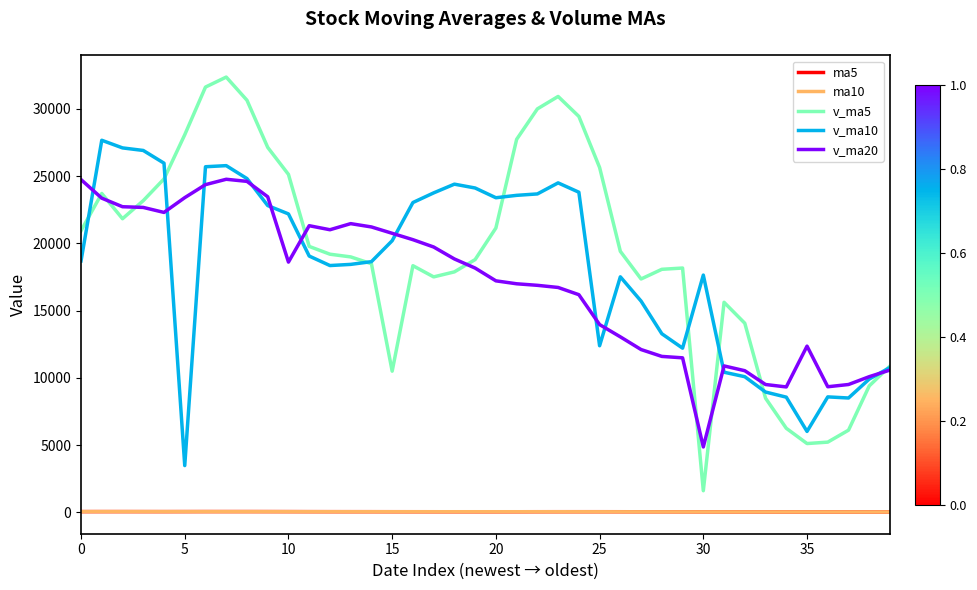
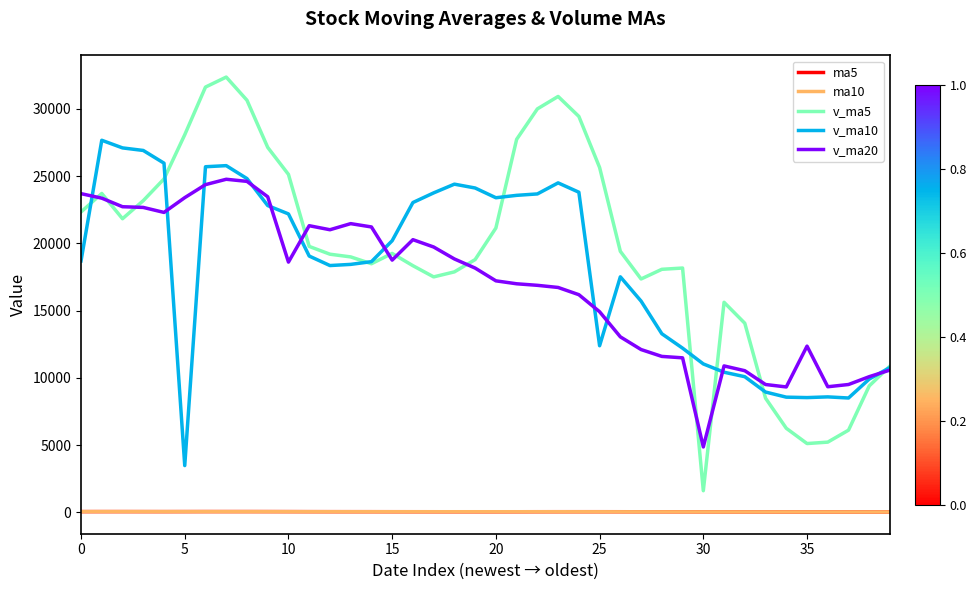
  {
    "ma10": {
      "0": 100,
      "5": 100,
      "10": 100,
      "15": 100,
      "20": 100,
      "25": 100,
      "30": 0,
      "35": 0
    },
    "v_ma5": {
-     "0": 20900,
+     "0": 22300,
      "5": 28100,
      "10": 25100,
-     "15": 10500,
+     "15": 19200,
      "20": 21100,
      "25": 25600,
      "30": 1600,
      "35": 5100
    },
    "v_ma10": {
      "0": 18700,
      "5": 3500,
      "10": 22200,
      "15": 20200,
      "20": 23400,
      "25": 12400,
-     "30": 17600,
-     "35": 6000
+     "30": 11000,
+     "35": 8500
    },
    "v_ma20": {
-     "0": 24700,
+     "0": 23700,
      "5": 23400,
      "10": 18600,
-     "15": 20700,
+     "15": 18800,
      "20": 17200,
-     "25": 14000,
+     "25": 14900,
      "30": 4900,
      "35": 12400
    }
  }
